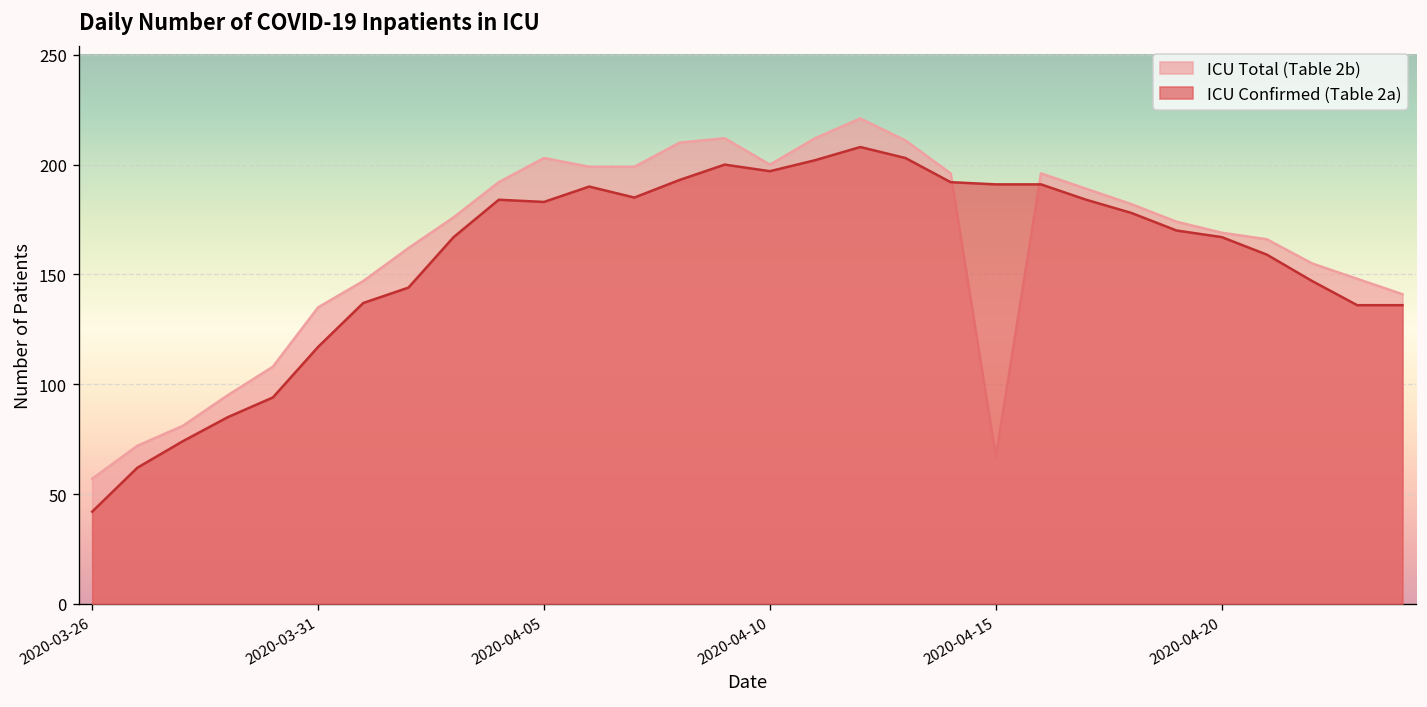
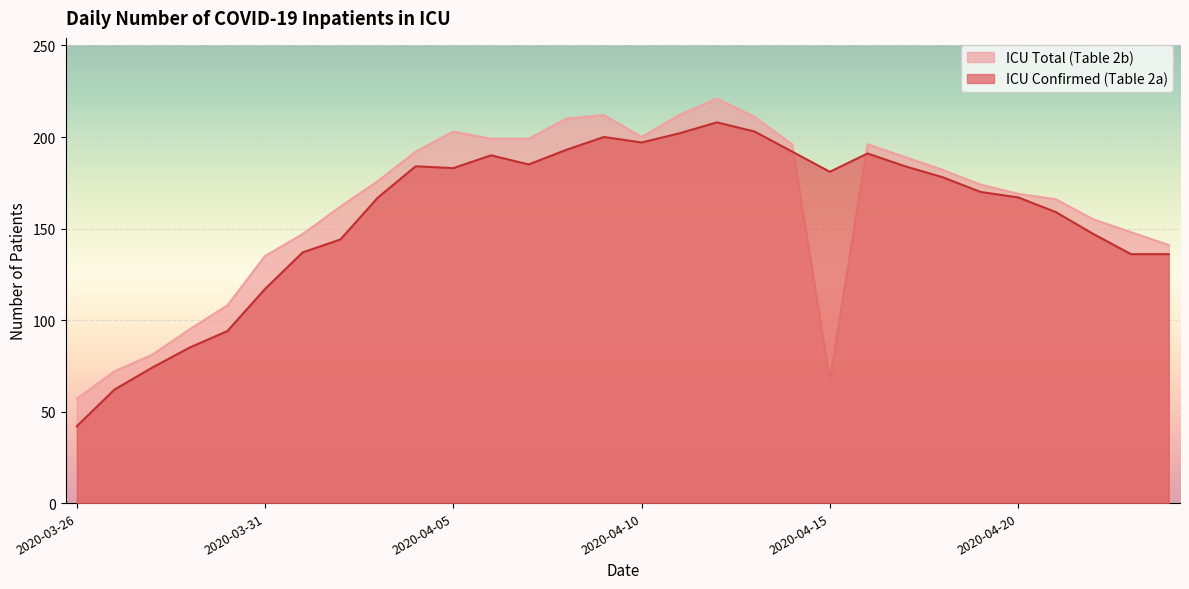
  {
    "ICU Total (Table 2b)": {
      "2020-03-26": 57,
      "2020-03-31": 135,
      "2020-04-05": 203,
      "2020-04-10": 200,
      "2020-04-15": 67,
      "2020-04-20": 169
    },
    "ICU Confirmed (Table 2a)": {
      "2020-03-26": 42,
      "2020-03-31": 117,
      "2020-04-05": 183,
      "2020-04-10": 197,
-     "2020-04-15": 191,
+     "2020-04-15": 181,
      "2020-04-20": 167
    }
  }
